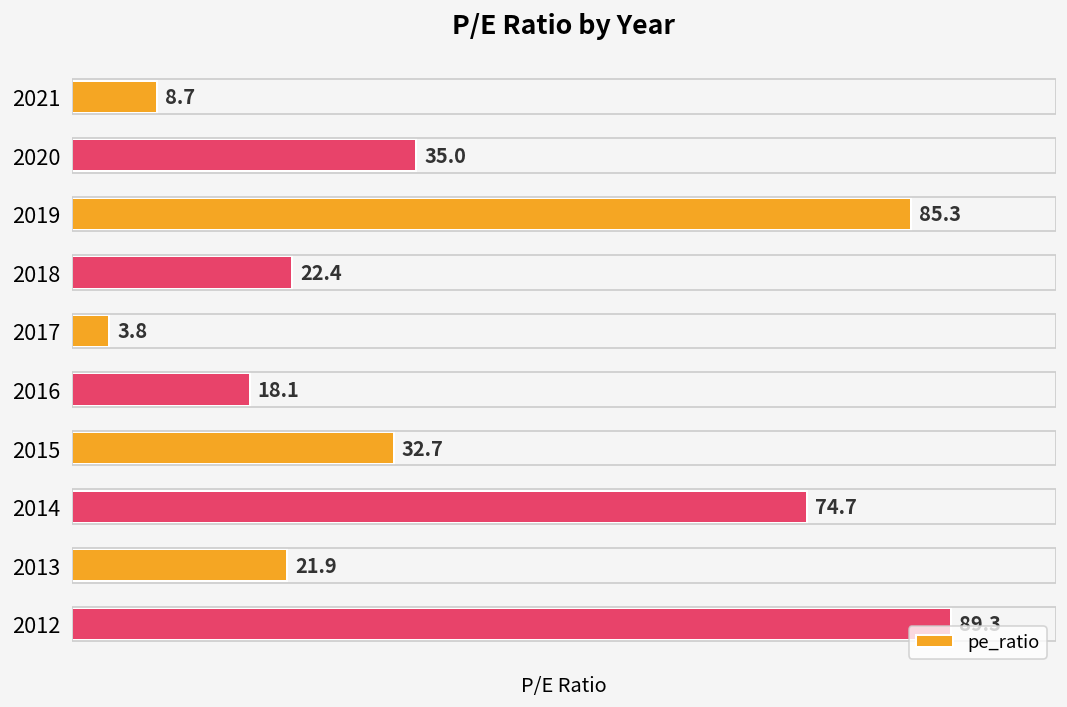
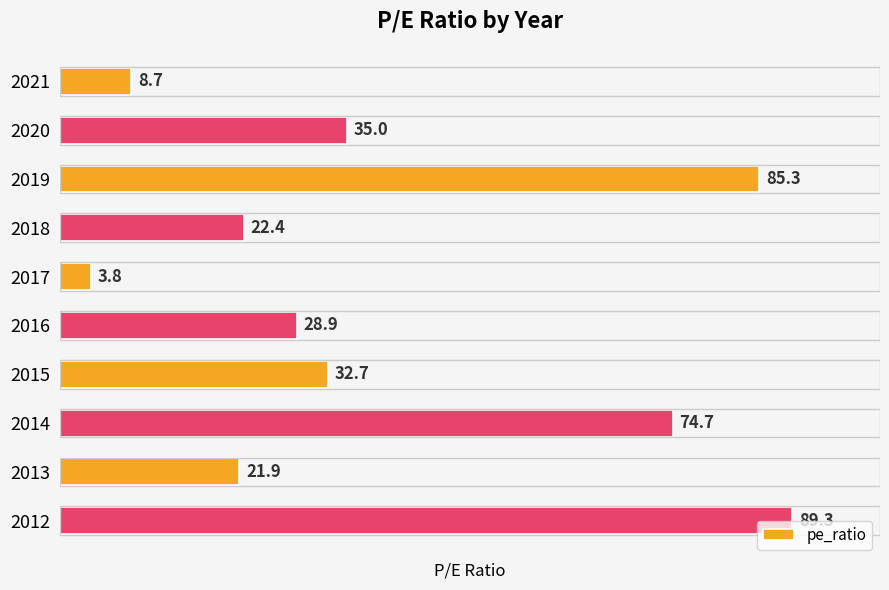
  {
    "2021": 8.7,
    "2020": 35.0,
    "2019": 85.3,
    "2018": 22.4,
    "2017": 3.8,
-   "2016": 18.1,
+   "2016": 28.9,
    "2015": 32.7,
    "2014": 74.7,
    "2013": 21.9
  }
